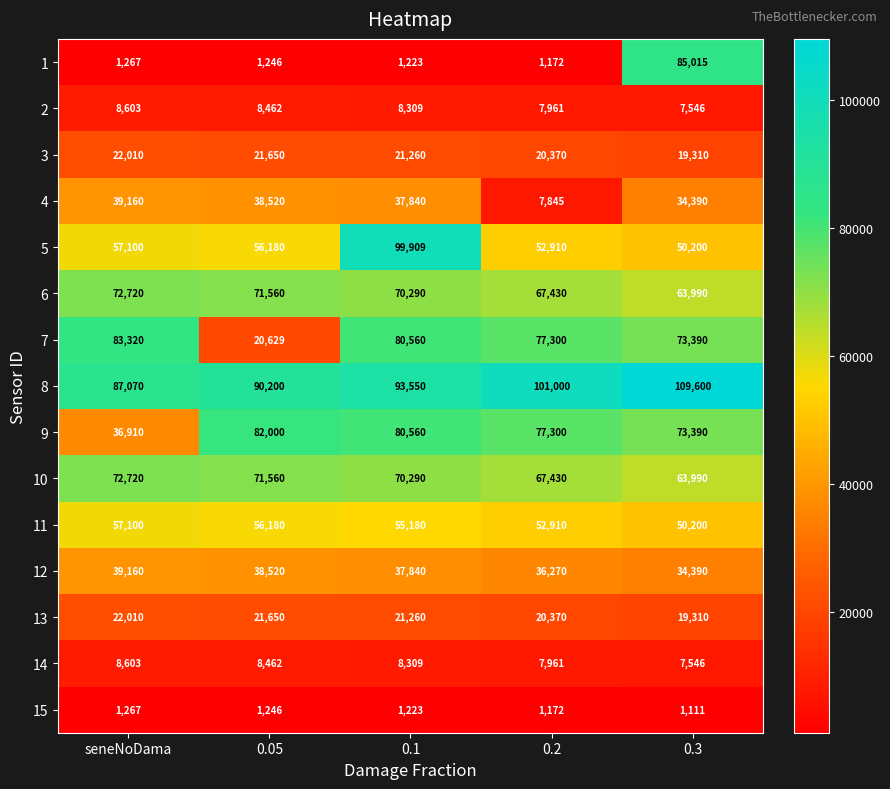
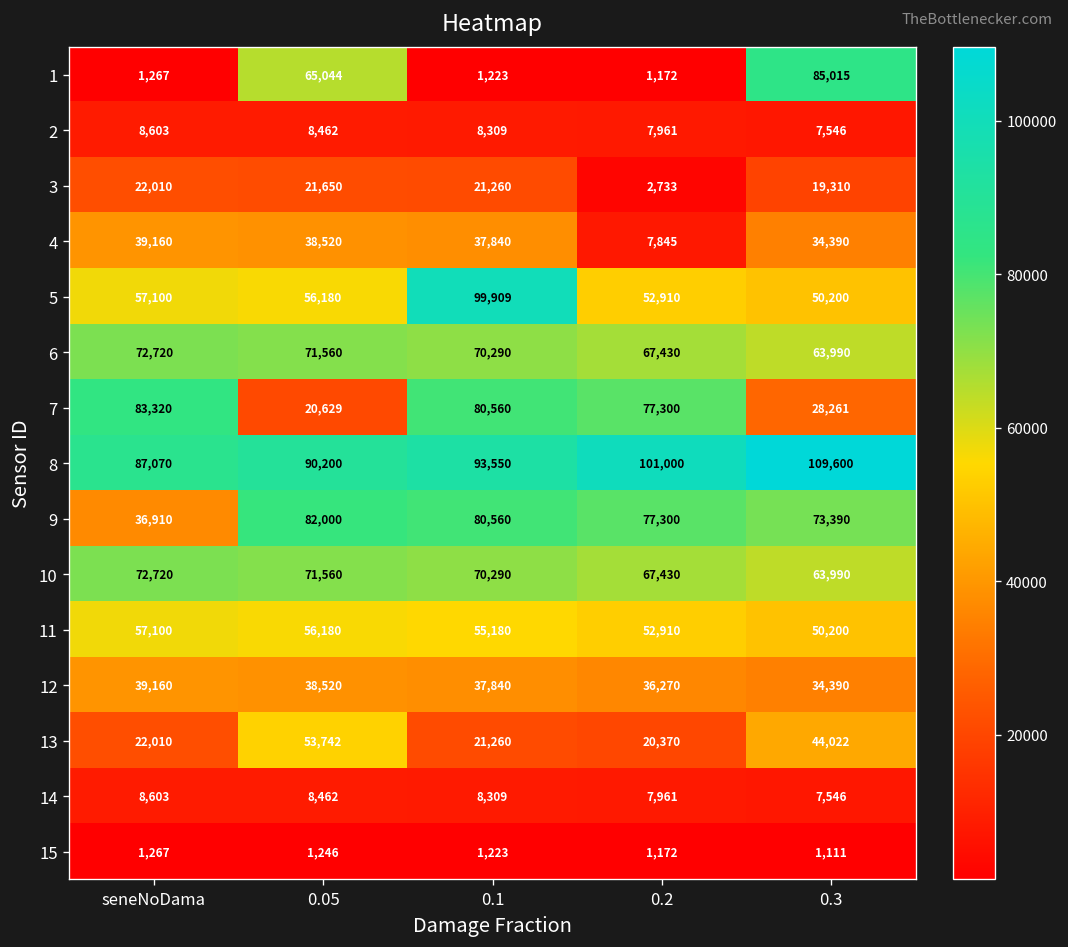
  {
    "1": {
      "seneNoDama": "1,267",
-     "0.05": "1,246",
+     "0.05": "65,044",
      "0.1": "1,223",
      "0.2": "1,172",
      "0.3": "85,015"
    },
    "2": {
      "seneNoDama": "8,603",
      "0.05": "8,462",
      "0.1": "8,309",
      "0.2": "7,961",
      "0.3": "7,546"
    },
    "3": {
      "seneNoDama": "22,010",
      "0.05": "21,650",
      "0.1": "21,260",
-     "0.2": "20,370",
+     "0.2": "2,733",
      "0.3": "19,310"
    },
    "4": {
      "seneNoDama": "39,160",
      "0.05": "38,520",
      "0.1": "37,840",
      "0.2": "7,845",
      "0.3": "34,390"
    },
    "5": {
      "seneNoDama": "57,100",
      "0.05": "56,180",
      "0.1": "99,909",
      "0.2": "52,910",
      "0.3": "50,200"
    },
    "6": {
      "seneNoDama": "72,720",
      "0.05": "71,560",
      "0.1": "70,290",
      "0.2": "67,430",
      "0.3": "63,990"
    },
    "7": {
      "seneNoDama": "83,320",
      "0.05": "20,629",
      "0.1": "80,560",
      "0.2": "77,300",
-     "0.3": "73,390"
+     "0.3": "28,261"
    },
    "8": {
      "seneNoDama": "87,070",
      "0.05": "90,200",
      "0.1": "93,550",
      "0.2": "101,000",
      "0.3": "109,600"
    },
    "9": {
      "seneNoDama": "36,910",
      "0.05": "82,000",
      "0.1": "80,560",
      "0.2": "77,300",
      "0.3": "73,390"
    },
    "10": {
      "seneNoDama": "72,720",
      "0.05": "71,560",
      "0.1": "70,290",
      "0.2": "67,430",
      "0.3": "63,990"
    },
    "11": {
      "seneNoDama": "57,100",
      "0.05": "56,180",
      "0.1": "55,180",
      "0.2": "52,910",
      "0.3": "50,200"
    },
    "12": {
      "seneNoDama": "39,160",
      "0.05": "38,520",
      "0.1": "37,840",
      "0.2": "36,270",
      "0.3": "34,390"
    },
    "13": {
      "seneNoDama": "22,010",
-     "0.05": "21,650",
+     "0.05": "53,742",
      "0.1": "21,260",
      "0.2": "20,370",
-     "0.3": "19,310"
+     "0.3": "44,022"
    },
    "14": {
      "seneNoDama": "8,603",
      "0.05": "8,462",
      "0.1": "8,309",
      "0.2": "7,961",
      "0.3": "7,546"
    },
    "15": {
      "seneNoDama": "1,267",
      "0.05": "1,246",
      "0.1": "1,223",
      "0.2": "1,172",
      "0.3": "1,111"
    }
  }
